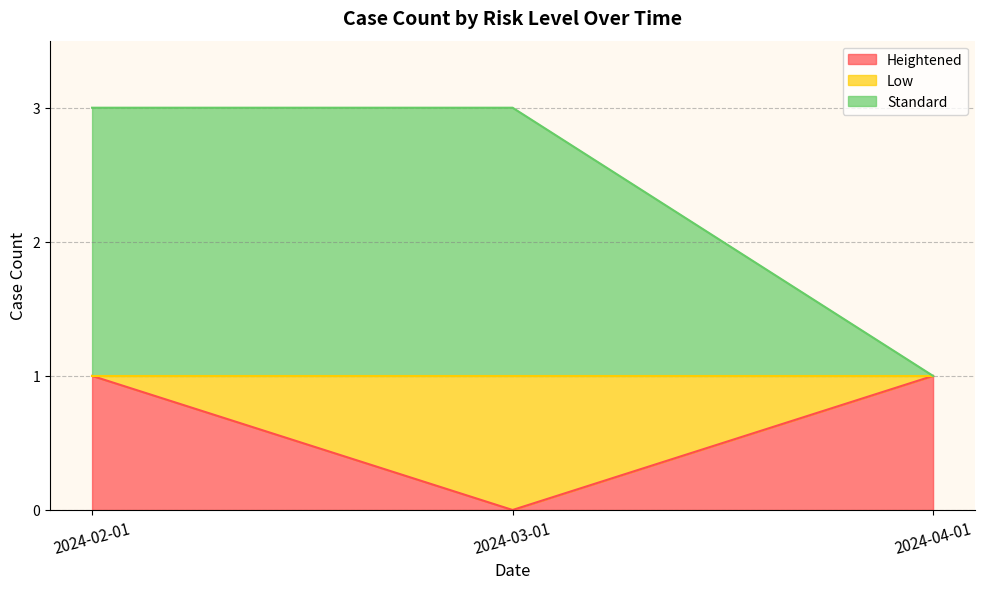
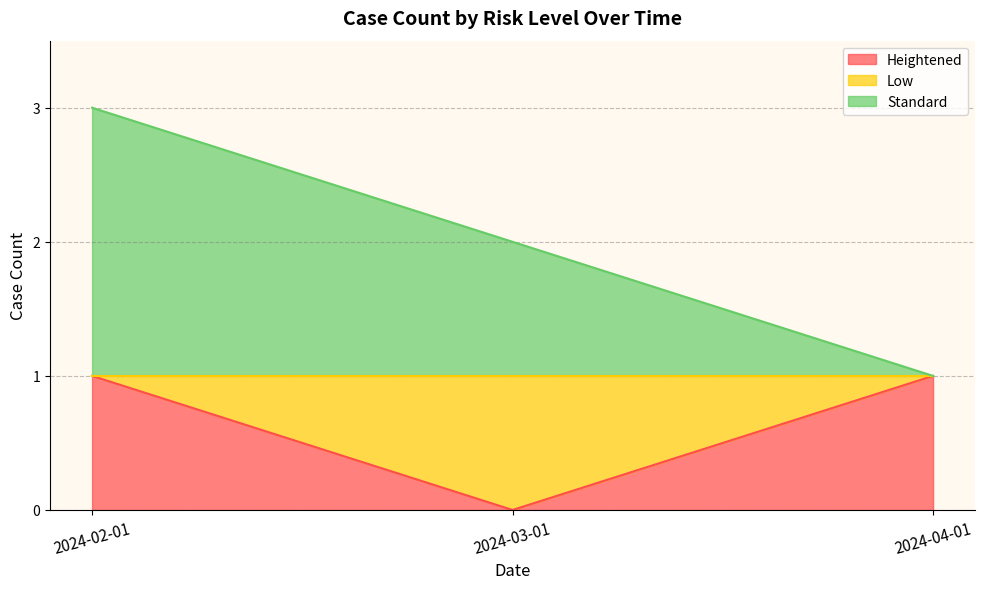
  {
    "Heightened": {
      "2024-03-01": 0
    },
    "Low": {
      "2024-03-01": 1
    },
    "Standard": {
      "2024-02-01": 2,
-     "2024-03-01": 2
+     "2024-03-01": 1
    }
  }
